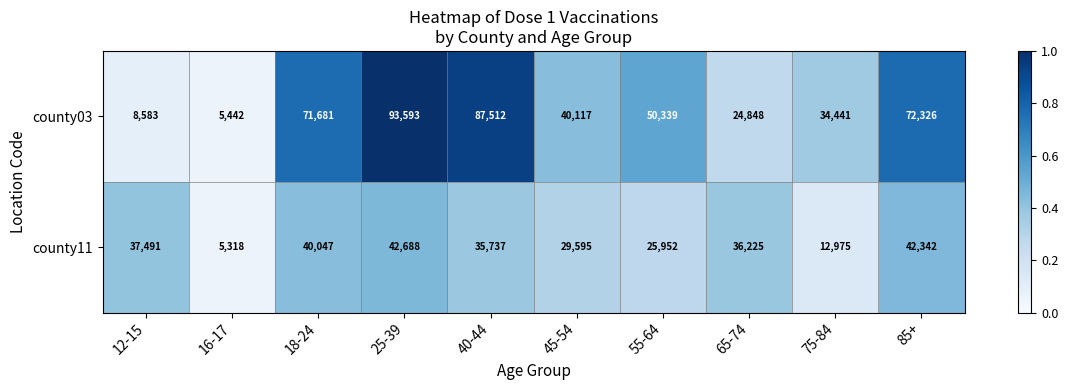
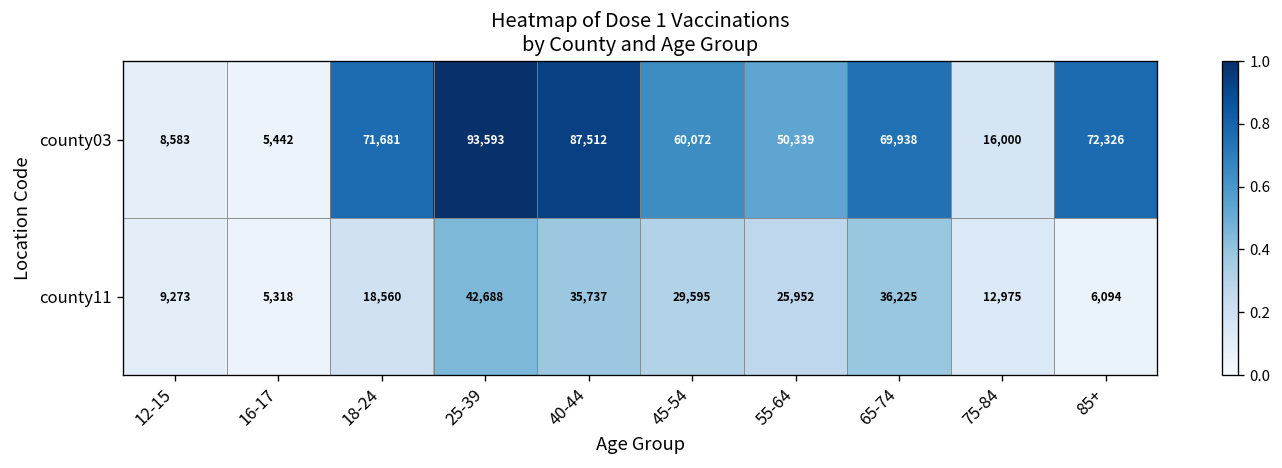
  {
    "county03": {
      "12-15": "8,583",
      "16-17": "5,442",
      "18-24": "71,681",
      "25-39": "93,593",
      "40-44": "87,512",
-     "45-54": "40,117",
+     "45-54": "60,072",
      "55-64": "50,339",
-     "65-74": "24,848",
-     "75-84": "34,441",
+     "65-74": "69,938",
+     "75-84": "16,000",
      "85+": "72,326"
    },
    "county11": {
-     "12-15": "37,491",
+     "12-15": "9,273",
      "16-17": "5,318",
-     "18-24": "40,047",
+     "18-24": "18,560",
      "25-39": "42,688",
      "40-44": "35,737",
      "45-54": "29,595",
      "55-64": "25,952",
      "65-74": "36,225",
      "75-84": "12,975",
-     "85+": "42,342"
+     "85+": "6,094"
    }
  }
